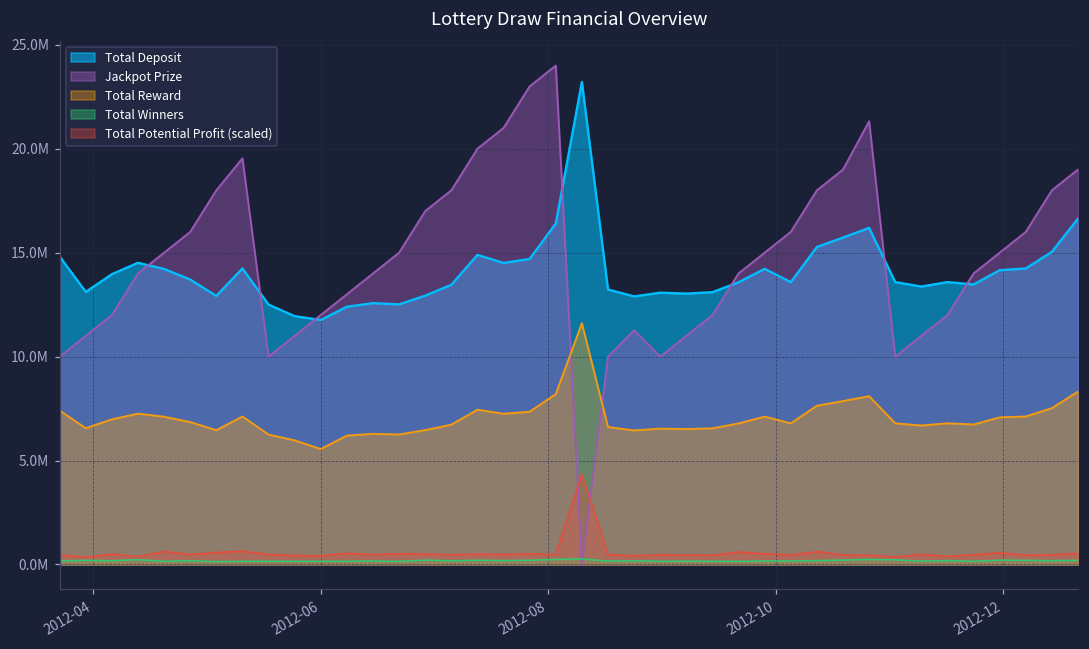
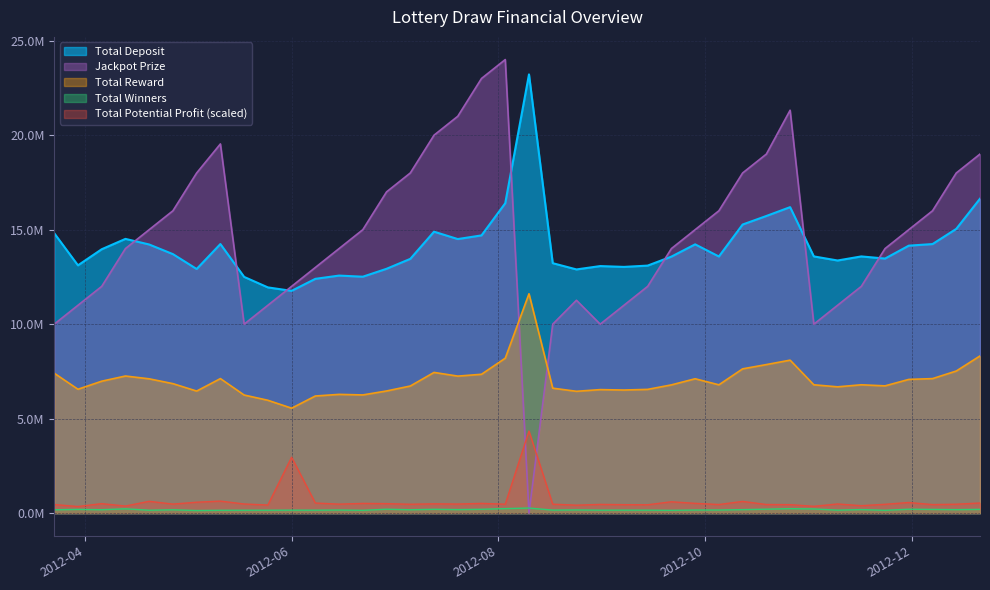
  {
    "Total Deposit": {
      "2012-06": 11800000
    },
    "Jackpot Prize": {
      "2012-06": 12000000
    },
    "Total Reward": {
      "2012-06": 5600000
    },
    "Total Winners": {
      "2012-06": 200000
    },
    "Total Potential Profit (scaled)": {
-     "2012-06": 400000
+     "2012-06": 3000000
    }
  }
